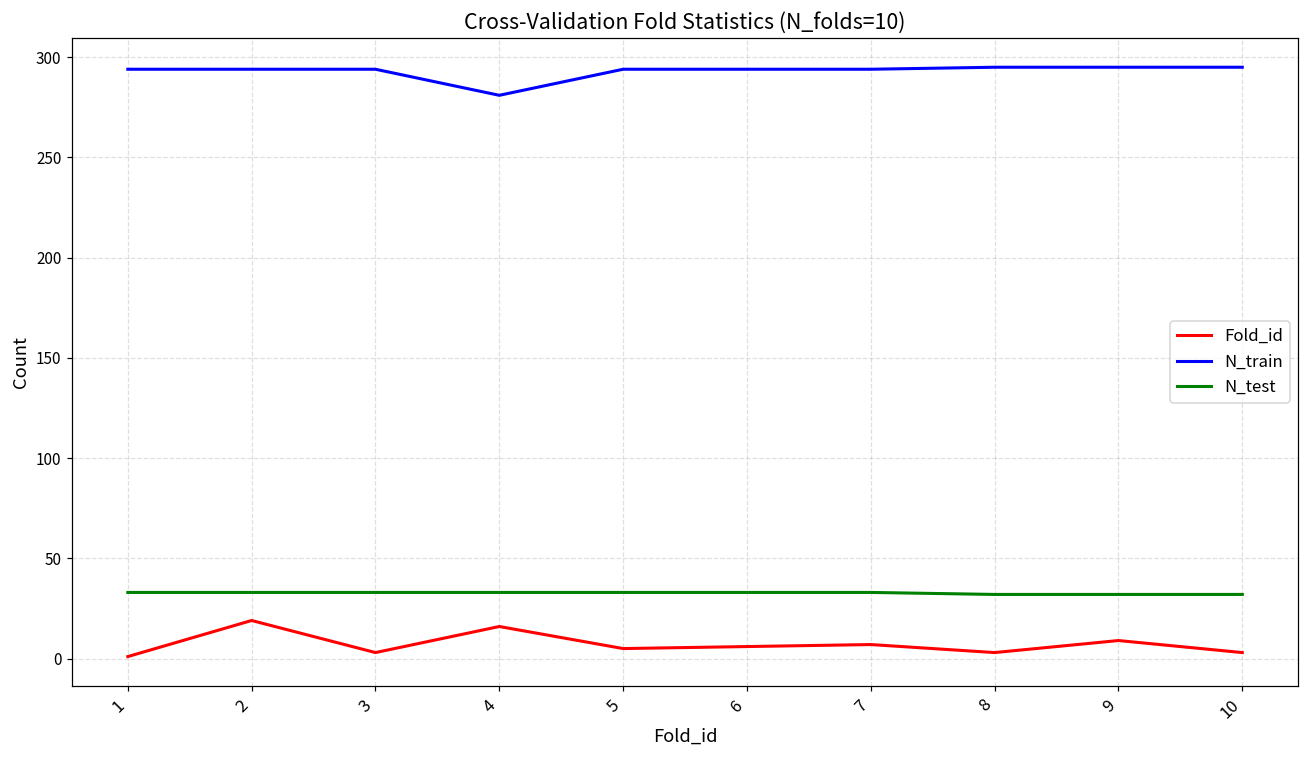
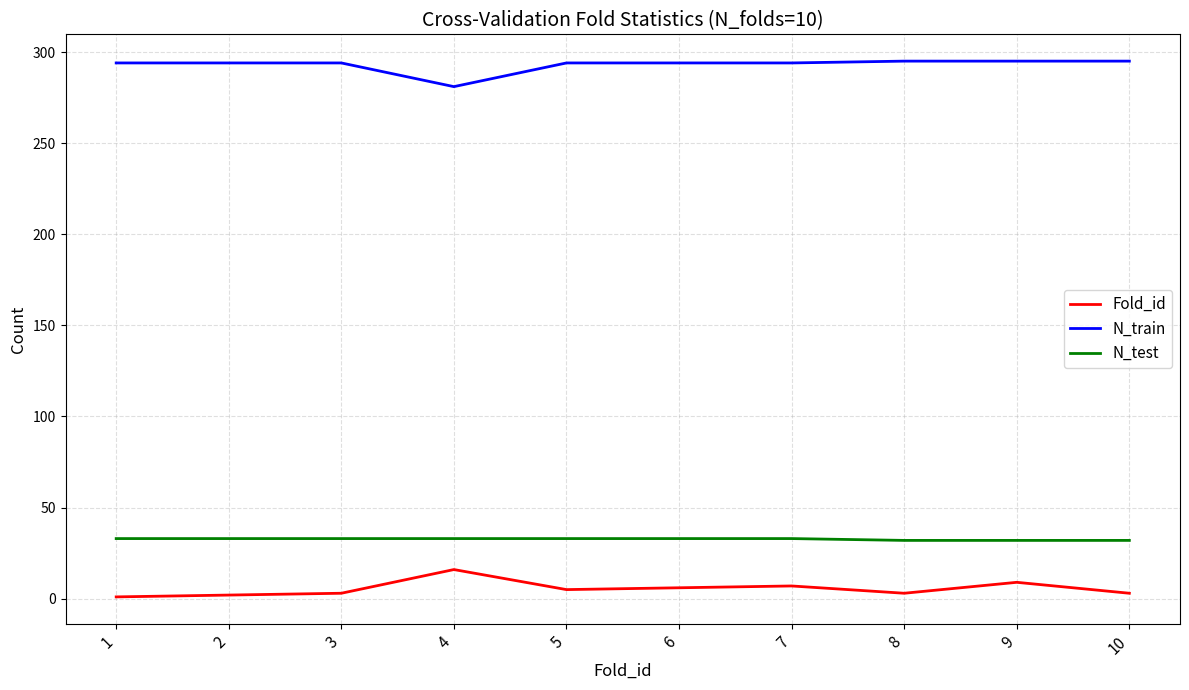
  {
    "Fold_id": {
      "1": 1,
-     "2": 19,
+     "2": 2,
      "3": 3,
      "4": 16,
      "5": 5,
      "6": 6,
      "7": 7,
      "8": 3,
      "9": 9,
      "10": 3
    },
    "N_train": {
      "1": 294,
      "2": 294,
      "3": 294,
      "4": 281,
      "5": 294,
      "6": 294,
      "7": 294,
      "8": 295,
      "9": 295,
      "10": 295
    },
    "N_test": {
      "1": 33,
      "2": 33,
      "3": 33,
      "4": 33,
      "5": 33,
      "6": 33,
      "7": 33,
      "8": 32,
      "9": 32,
      "10": 32
    }
  }
